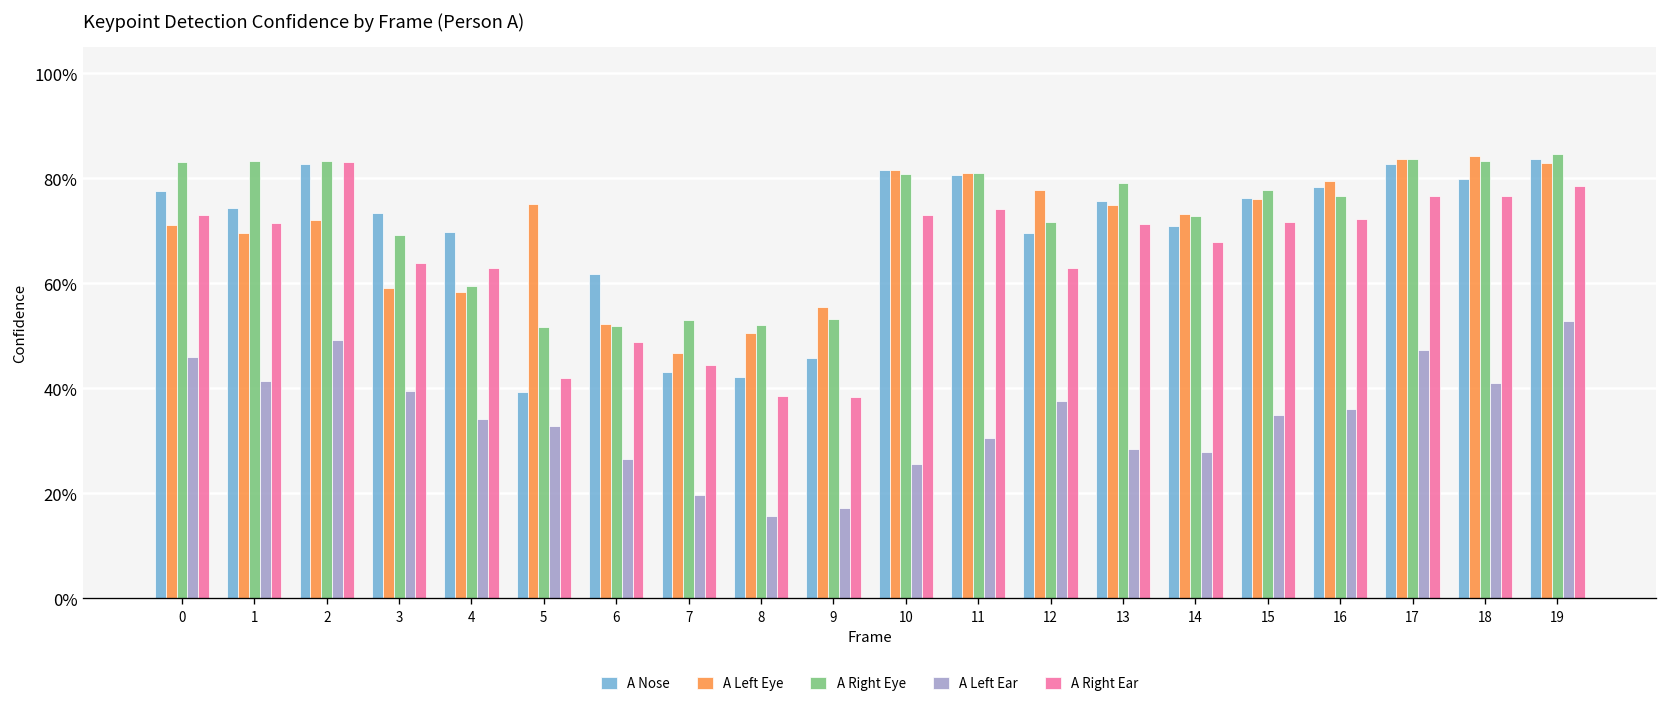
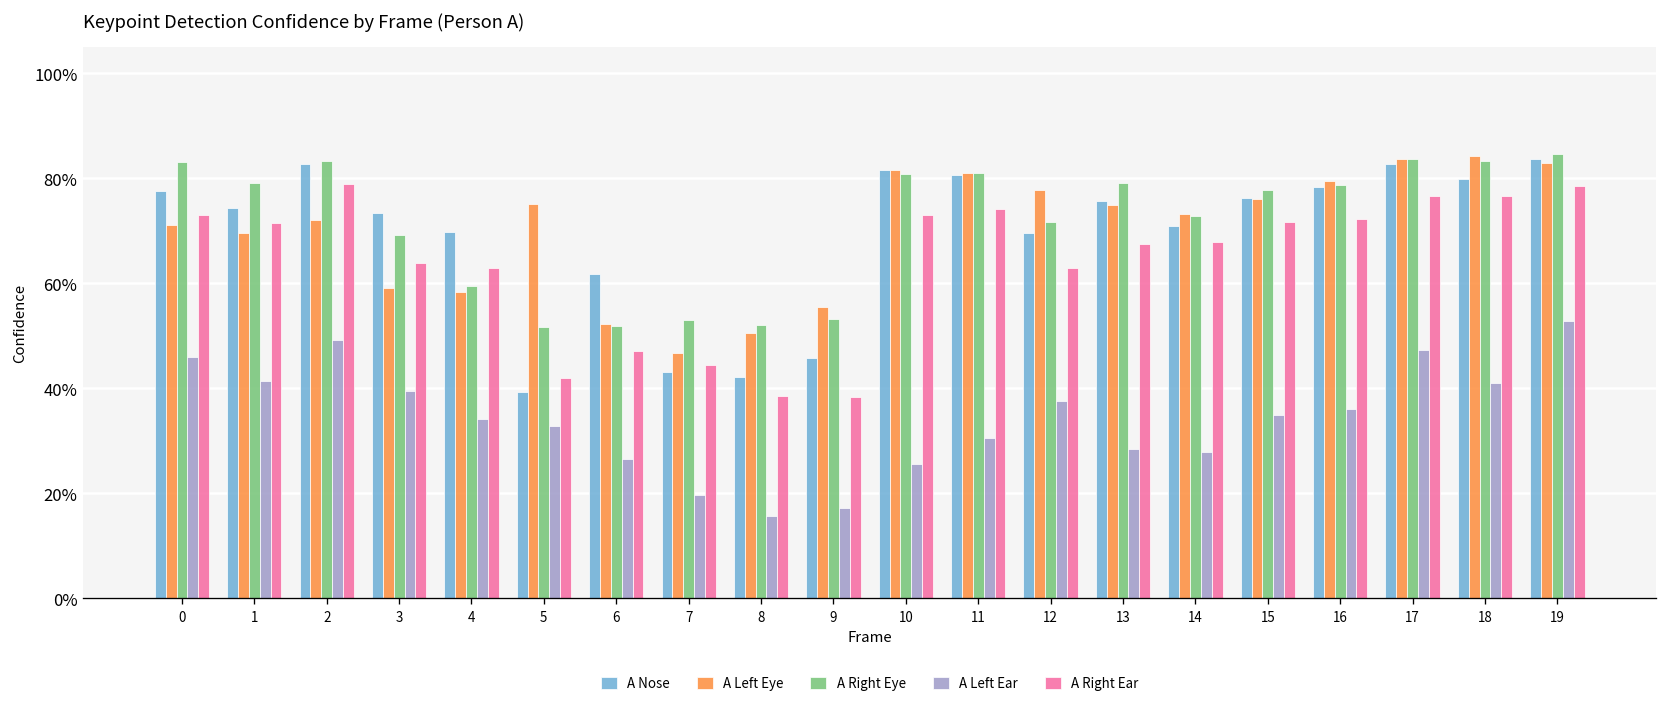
  {
    "A Left Eye": {
      "0": "71%",
      "1": "70%",
      "2": "72%",
      "3": "59%",
      "4": "58%",
      "5": "75%",
      "6": "52%",
      "7": "47%",
      "8": "51%",
      "9": "56%",
      "10": "82%",
      "11": "81%",
      "12": "78%",
      "13": "75%",
      "14": "73%",
      "15": "76%",
      "16": "80%",
      "17": "84%",
      "18": "84%",
      "19": "83%"
    },
    "A Right Eye": {
      "0": "83%",
-     "1": "83%",
+     "1": "79%",
      "2": "83%",
      "3": "69%",
      "4": "60%",
      "5": "52%",
      "6": "52%",
      "7": "53%",
      "8": "52%",
      "9": "53%",
      "10": "81%",
      "11": "81%",
      "12": "72%",
      "13": "79%",
      "14": "73%",
      "15": "78%",
-     "16": "77%",
+     "16": "79%",
      "17": "84%",
      "18": "83%",
      "19": "85%"
    },
    "A Right Ear": {
      "0": "73%",
      "1": "71%",
-     "2": "83%",
+     "2": "79%",
      "3": "64%",
      "4": "63%",
      "5": "42%",
-     "6": "49%",
+     "6": "47%",
      "7": "45%",
      "8": "38%",
      "9": "38%",
      "10": "73%",
      "11": "74%",
      "12": "63%",
-     "13": "71%",
+     "13": "68%",
      "14": "68%",
      "15": "72%",
      "16": "72%",
      "17": "77%",
      "18": "77%",
      "19": "79%"
    }
  }
